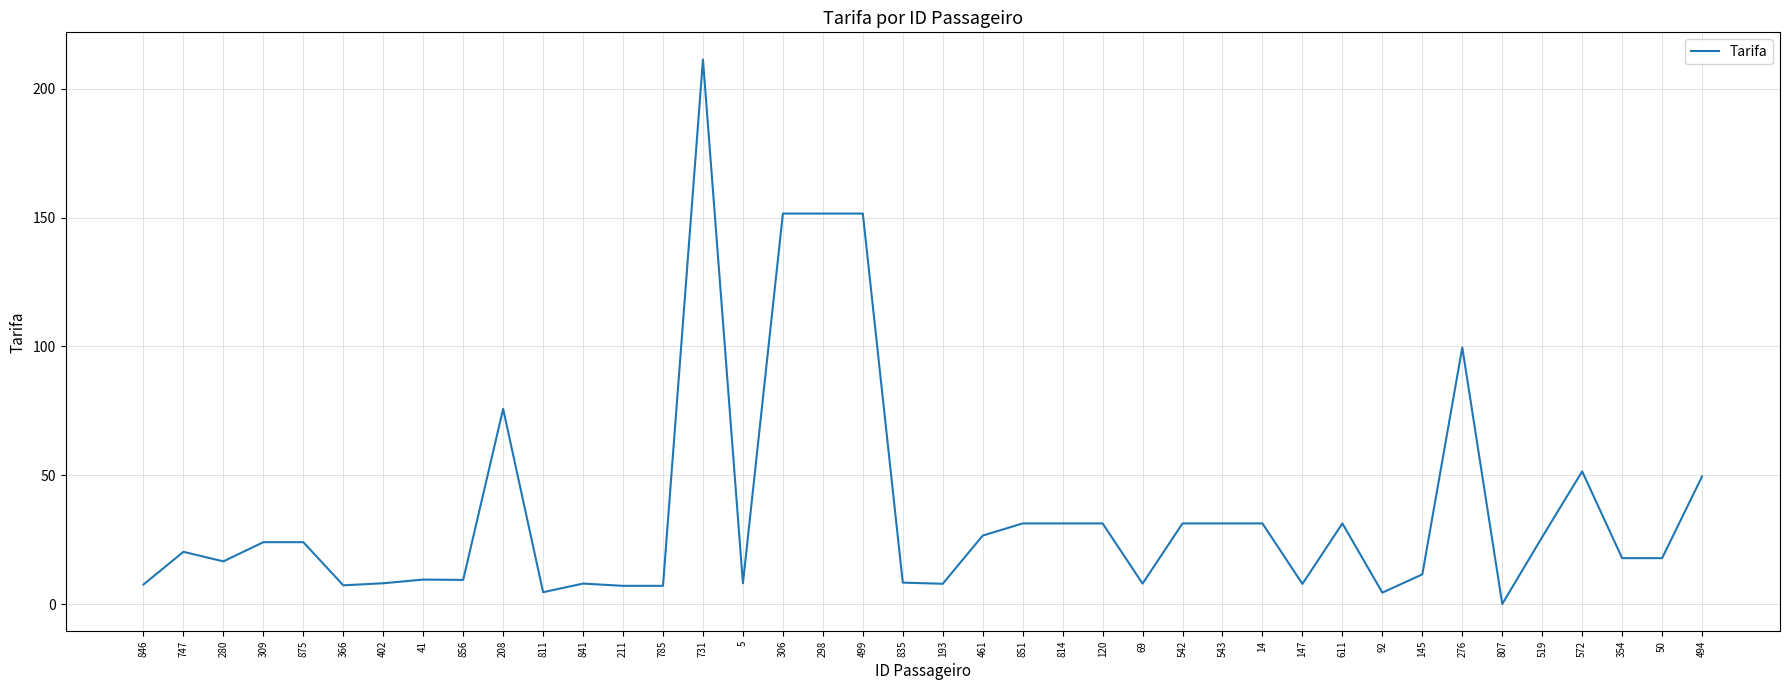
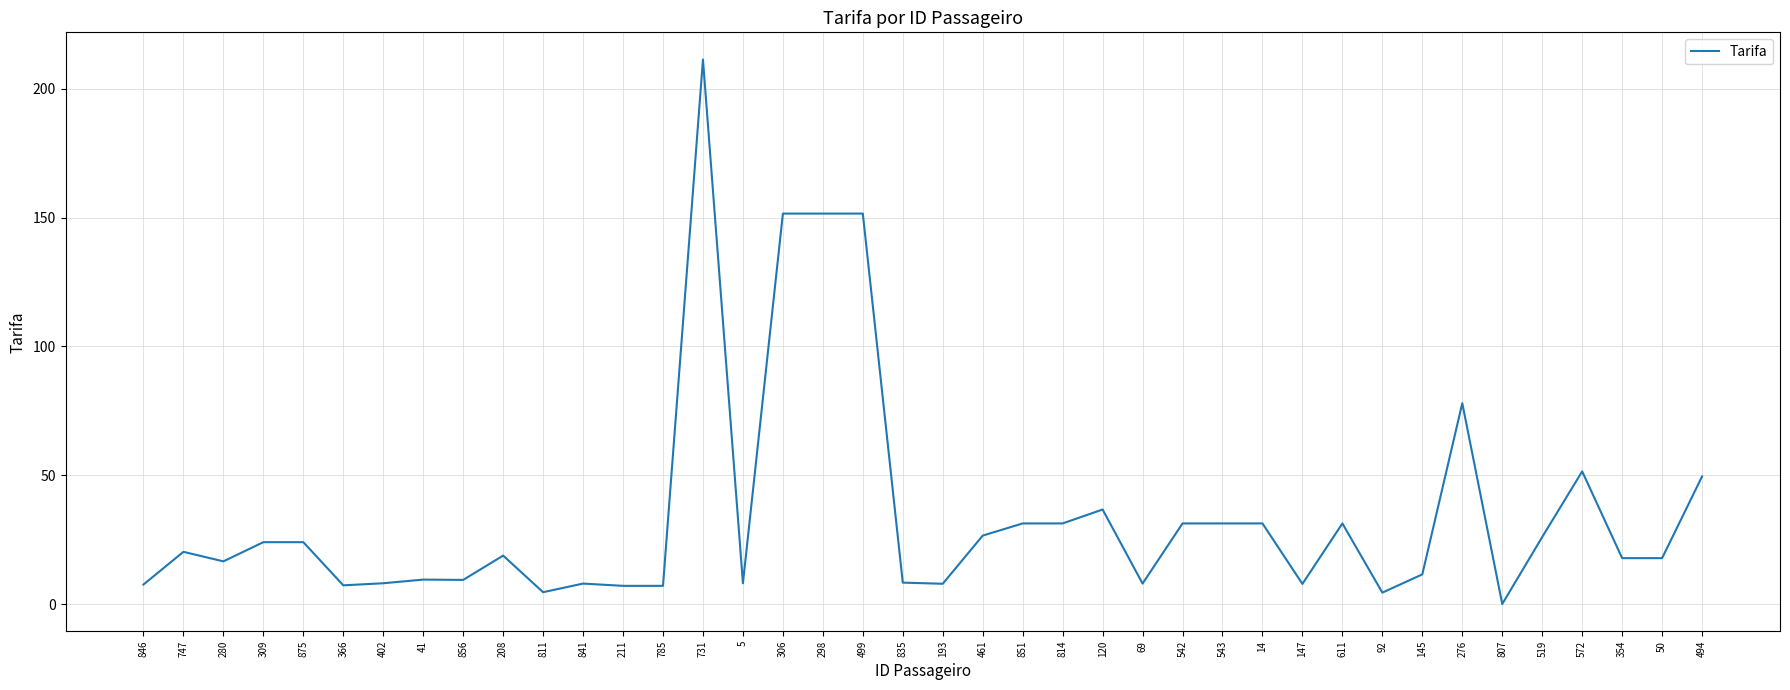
  {
    "846": 8,
    "747": 20,
    "280": 17,
    "309": 24,
    "875": 24,
    "366": 7,
    "402": 8,
    "41": 9,
    "856": 9,
-   "208": 76,
+   "208": 19,
    "811": 5,
    "841": 8,
    "211": 7,
    "785": 7,
    "731": 211,
    "5": 8,
    "306": 152,
    "298": 152,
    "499": 152,
    "835": 8,
    "193": 8,
    "461": 27,
    "851": 31,
    "814": 31,
-   "120": 31,
+   "120": 37,
    "69": 8,
    "542": 31,
    "543": 31,
    "14": 31,
    "147": 8,
    "611": 31,
    "92": 4,
    "145": 12,
-   "276": 100,
+   "276": 78,
    "807": 0,
    "519": 26,
    "572": 51,
    "354": 18,
    "50": 18,
    "494": 50
  }
